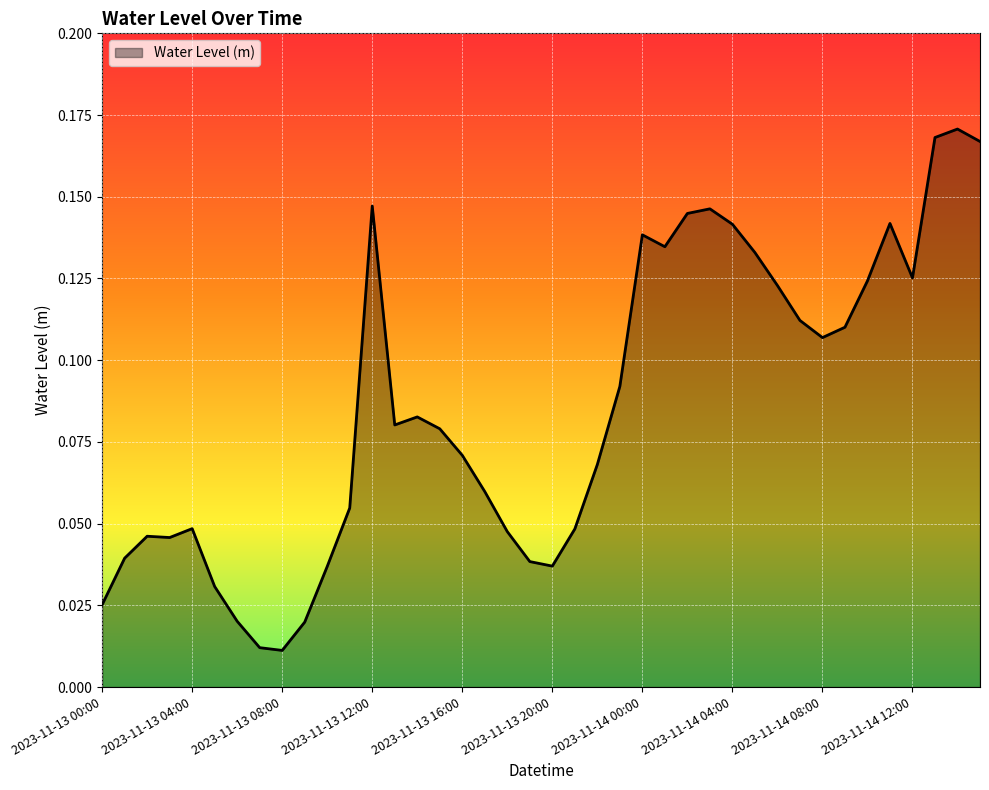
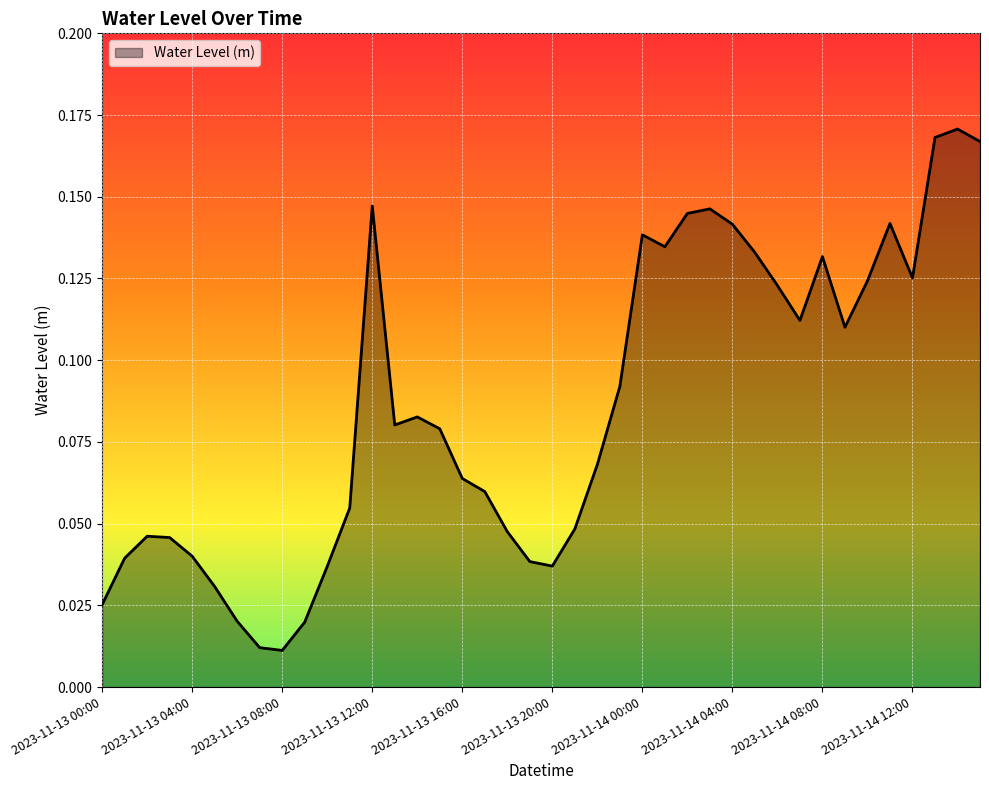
  {
    "2023-11-13 00:00": 0.025,
-   "2023-11-13 04:00": 0.048,
+   "2023-11-13 04:00": 0.040,
    "2023-11-13 08:00": 0.011,
    "2023-11-13 12:00": 0.147,
-   "2023-11-13 16:00": 0.071,
+   "2023-11-13 16:00": 0.064,
    "2023-11-13 20:00": 0.037,
    "2023-11-14 00:00": 0.138,
    "2023-11-14 04:00": 0.142,
-   "2023-11-14 08:00": 0.107,
+   "2023-11-14 08:00": 0.132,
    "2023-11-14 12:00": 0.125
  }
